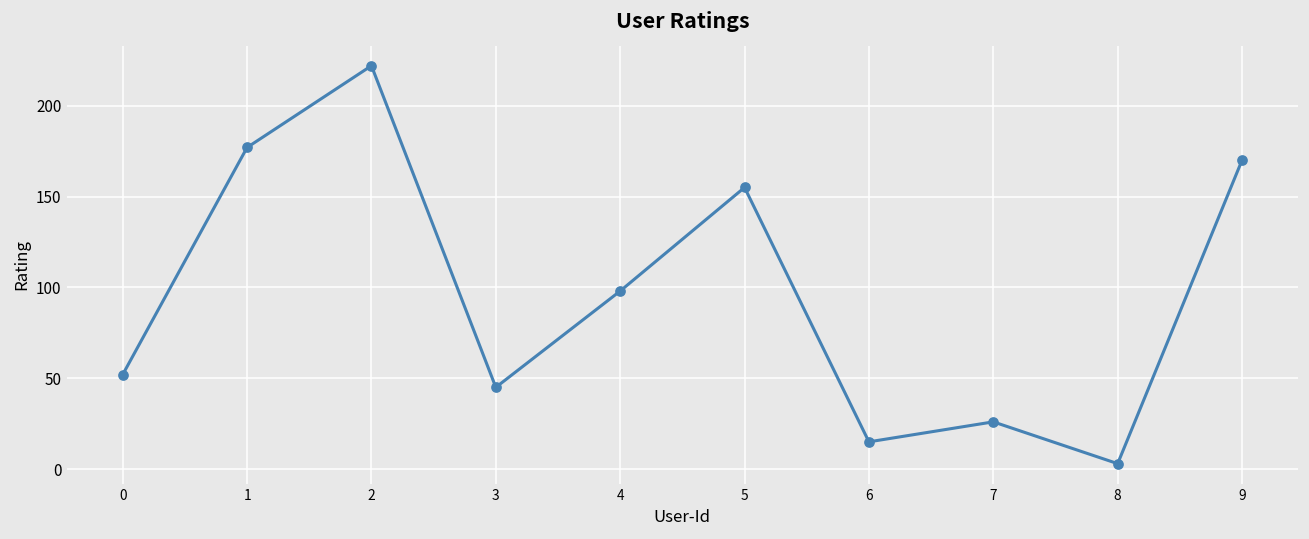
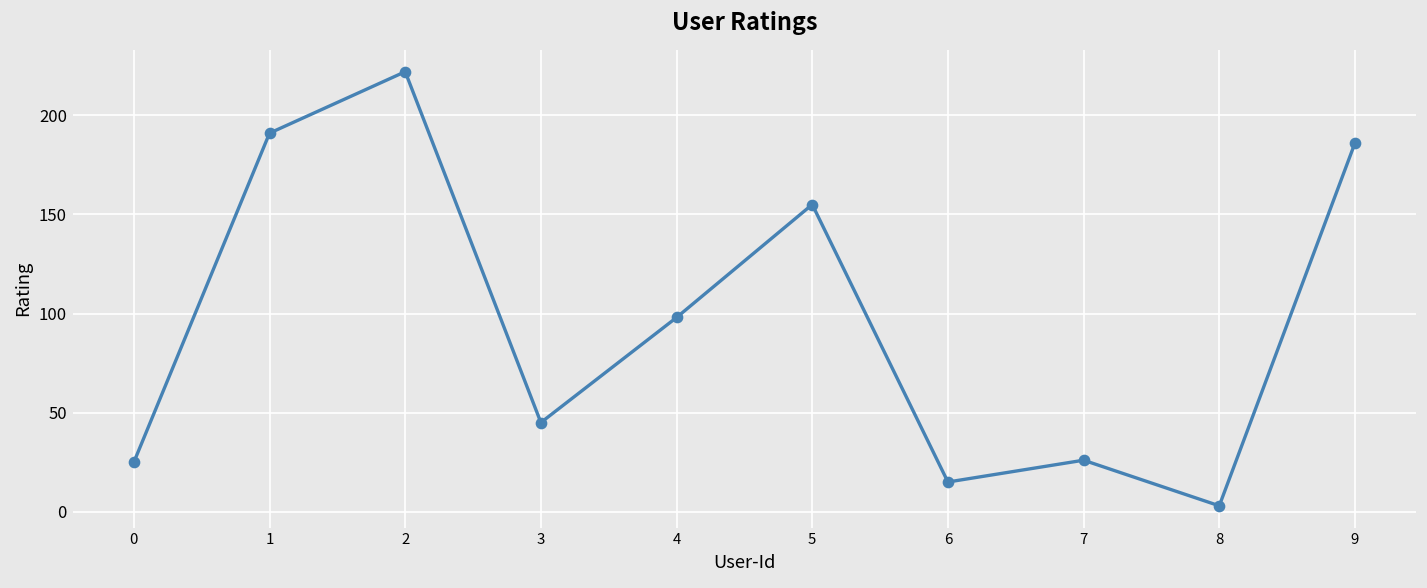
  {
-   "0": 52,
-   "1": 177,
+   "0": 25,
+   "1": 191,
    "2": 222,
    "3": 45,
    "4": 98,
    "5": 155,
    "6": 15,
    "7": 26,
    "8": 3,
-   "9": 170
+   "9": 186
  }
